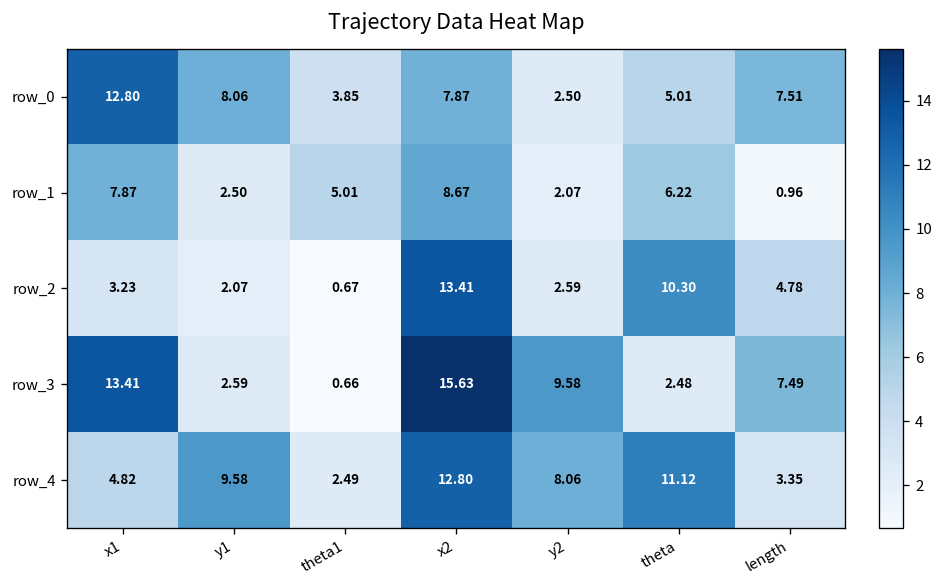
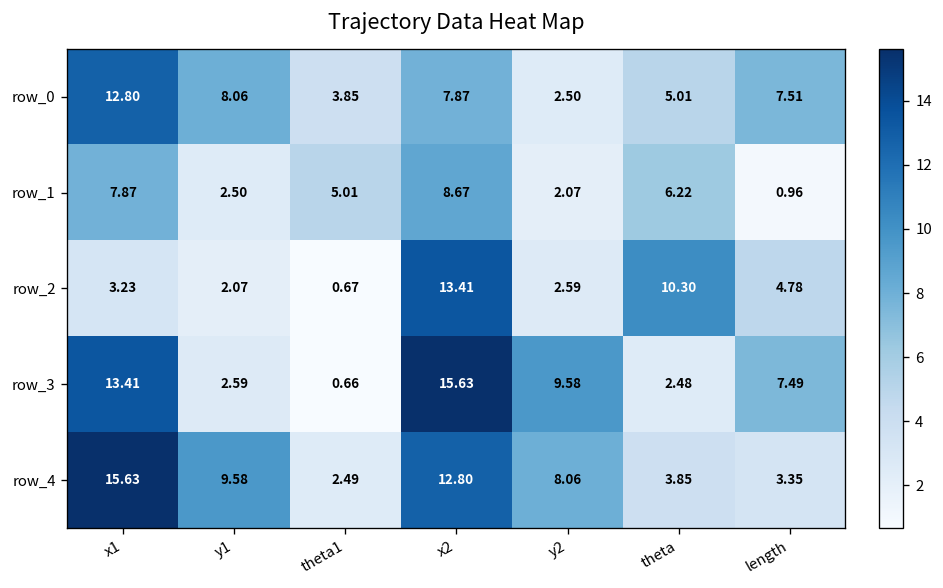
  {
    "row_0": {
      "x1": 12.80,
      "y1": 8.06,
      "theta1": 3.85,
      "x2": 7.87,
      "y2": 2.50,
      "theta": 5.01,
      "length": 7.51
    },
    "row_1": {
      "x1": 7.87,
      "y1": 2.50,
      "theta1": 5.01,
      "x2": 8.67,
      "y2": 2.07,
      "theta": 6.22,
      "length": 0.96
    },
    "row_2": {
      "x1": 3.23,
      "y1": 2.07,
      "theta1": 0.67,
      "x2": 13.41,
      "y2": 2.59,
      "theta": 10.30,
      "length": 4.78
    },
    "row_3": {
      "x1": 13.41,
      "y1": 2.59,
      "theta1": 0.66,
      "x2": 15.63,
      "y2": 9.58,
      "theta": 2.48,
      "length": 7.49
    },
    "row_4": {
-     "x1": 4.82,
+     "x1": 15.63,
      "y1": 9.58,
      "theta1": 2.49,
      "x2": 12.80,
      "y2": 8.06,
-     "theta": 11.12,
+     "theta": 3.85,
      "length": 3.35
    }
  }
